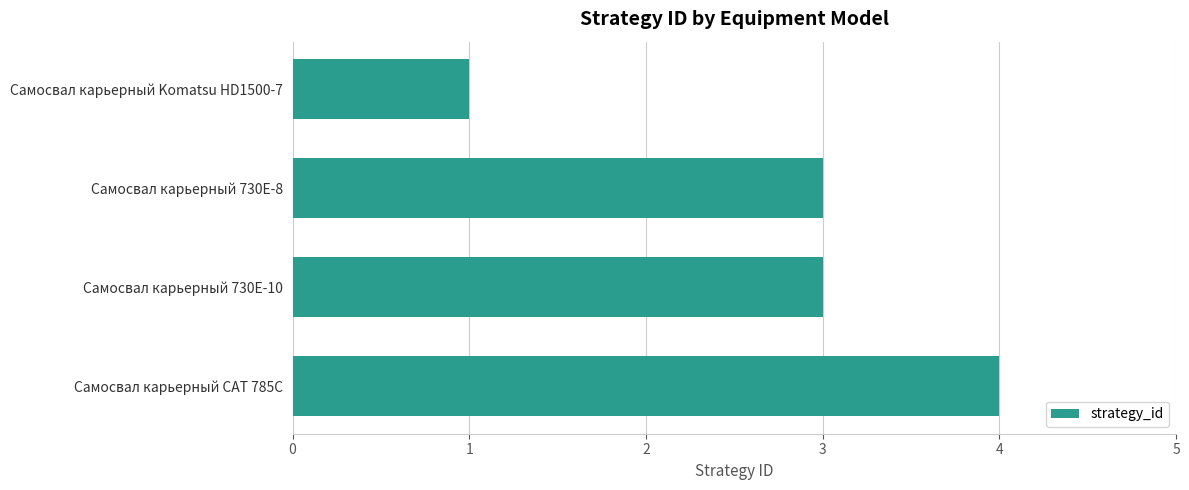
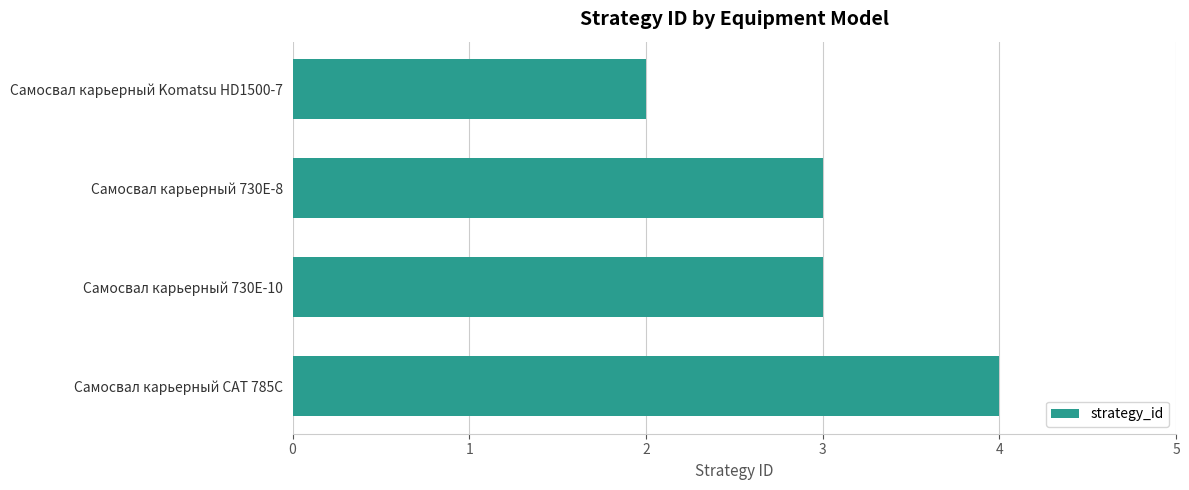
  {
-   "Самосвал карьерный Komatsu HD1500-7": 1,
+   "Самосвал карьерный Komatsu HD1500-7": 2,
    "Самосвал карьерный 730E-8": 3,
    "Самосвал карьерный 730E-10": 3,
    "Самосвал карьерный CAT 785C": 4
  }
